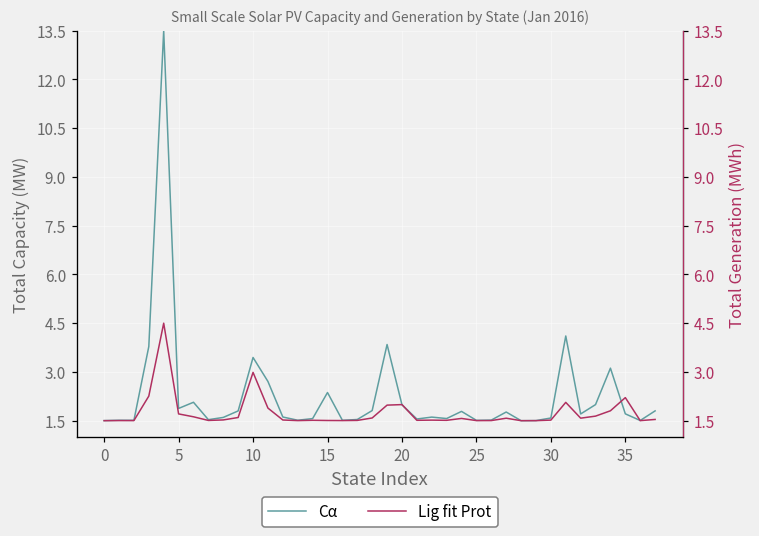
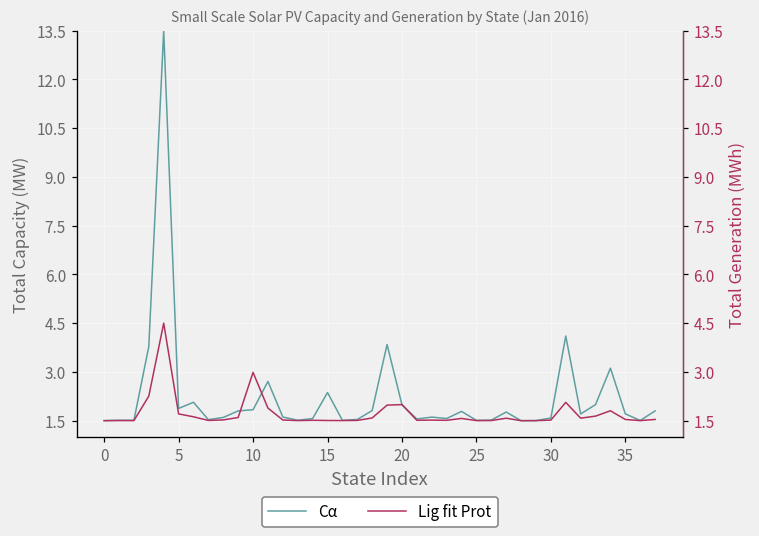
  {
    "Cα": {
      "0": 1.5,
      "5": 1.9,
-     "10": 3.4,
+     "10": 1.8,
      "15": 2.4,
      "20": 2.0,
      "25": 1.5,
      "30": 1.6,
      "35": 1.7
    },
    "Lig fit Prot": {
      "0": 1.5,
      "5": 1.7,
      "10": 3.0,
      "15": 1.5,
      "20": 2.0,
      "25": 1.5,
      "30": 1.5,
-     "35": 2.2
+     "35": 1.5
    }
  }
